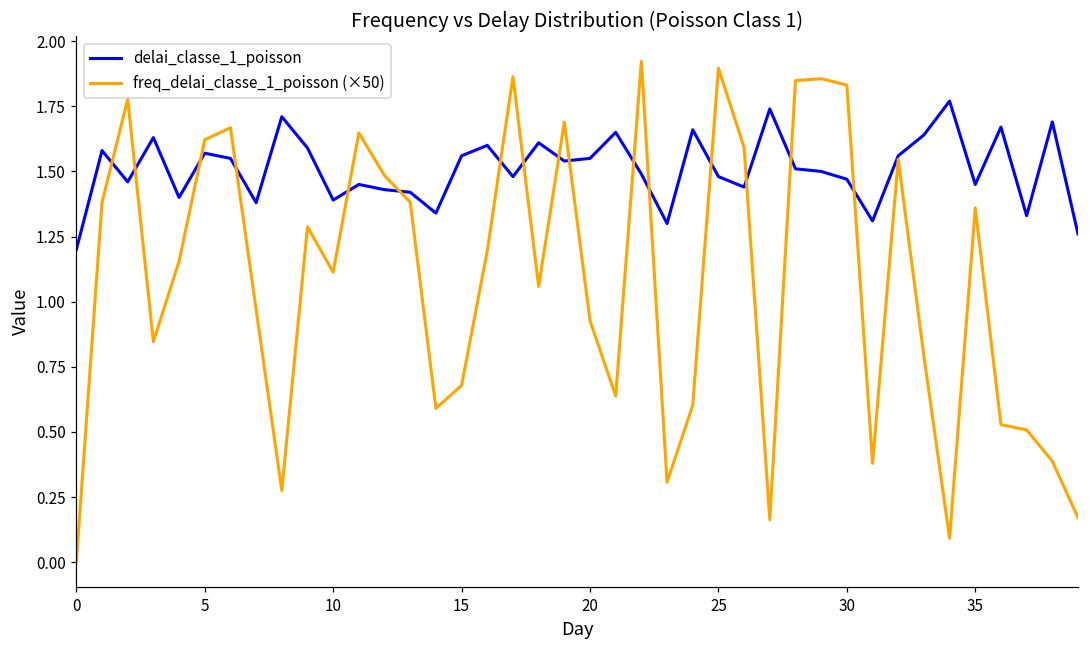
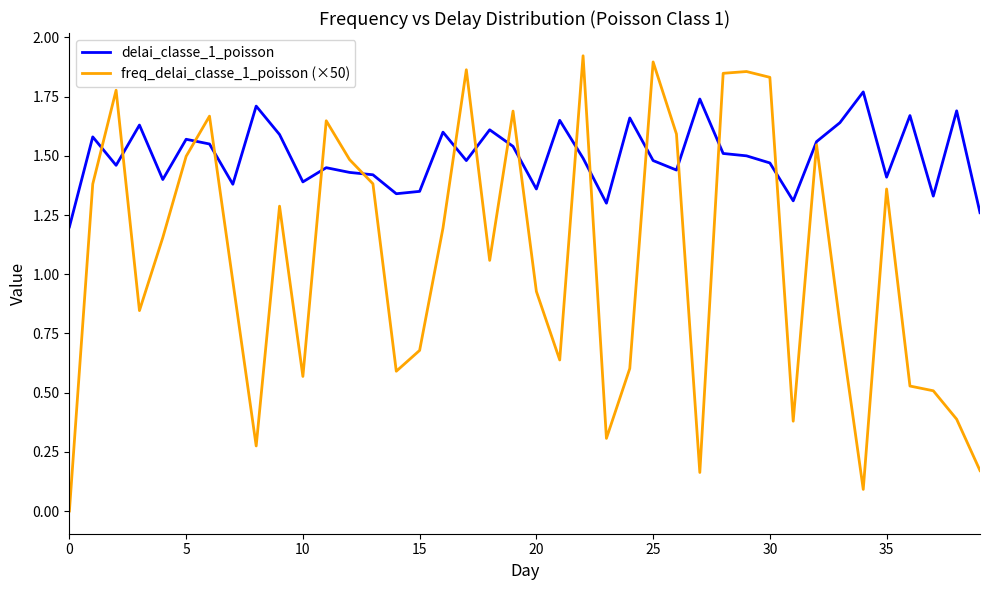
  {
    "delai_classe_1_poisson": {
      "0": 1.20,
      "5": 1.57,
      "10": 1.39,
-     "15": 1.56,
-     "20": 1.55,
+     "15": 1.35,
+     "20": 1.36,
      "25": 1.48,
      "30": 1.47,
-     "35": 1.45
+     "35": 1.41
    },
    "freq_delai_classe_1_poisson (×50)": {
      "0": 0.00,
-     "5": 1.62,
-     "10": 1.11,
+     "5": 1.50,
+     "10": 0.57,
      "15": 0.68,
      "20": 0.93,
      "25": 1.90,
      "30": 1.83,
      "35": 1.36
    }
  }
